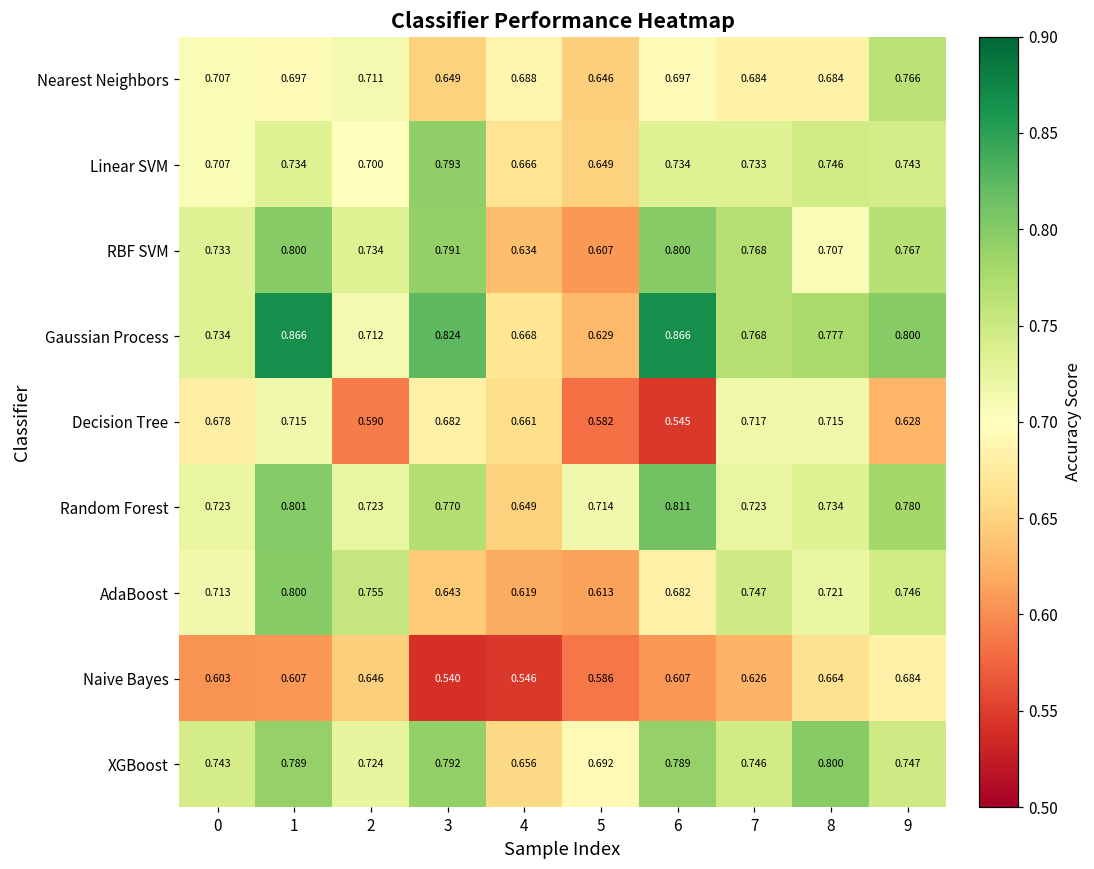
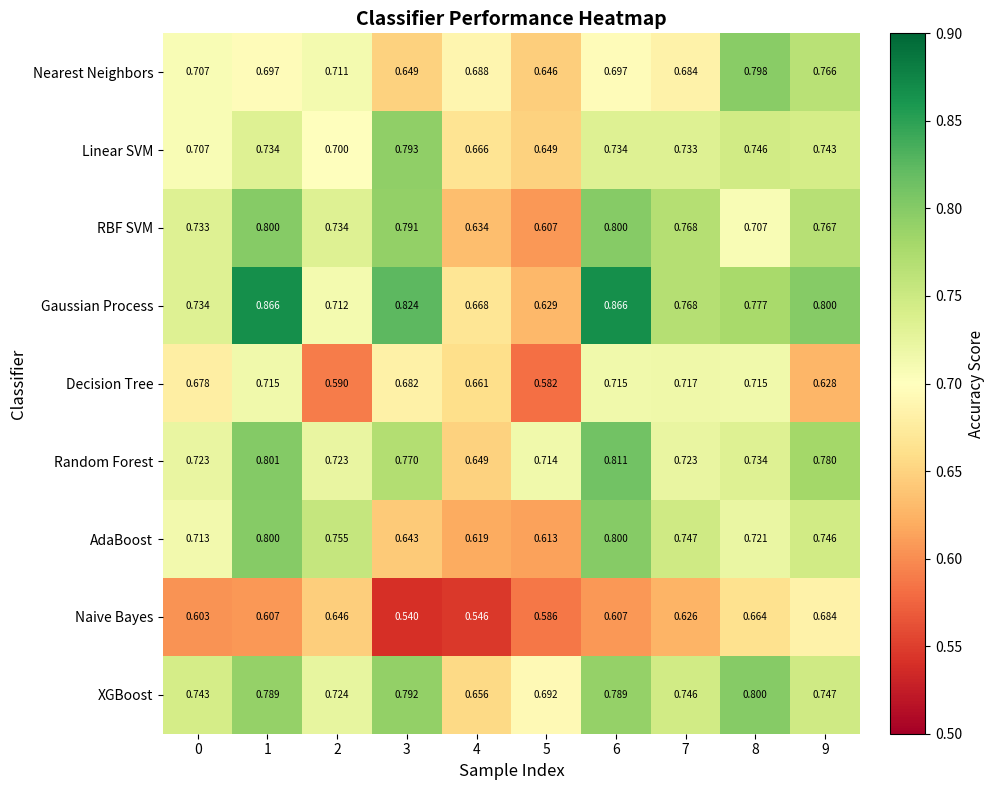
  {
    "Nearest Neighbors": {
      "0": 0.707,
      "1": 0.697,
      "2": 0.711,
      "3": 0.649,
      "4": 0.688,
      "5": 0.646,
      "6": 0.697,
      "7": 0.684,
-     "8": 0.684,
+     "8": 0.798,
      "9": 0.766
    },
    "Linear SVM": {
      "0": 0.707,
      "1": 0.734,
      "2": 0.700,
      "3": 0.793,
      "4": 0.666,
      "5": 0.649,
      "6": 0.734,
      "7": 0.733,
      "8": 0.746,
      "9": 0.743
    },
    "RBF SVM": {
      "0": 0.733,
      "1": 0.800,
      "2": 0.734,
      "3": 0.791,
      "4": 0.634,
      "5": 0.607,
      "6": 0.800,
      "7": 0.768,
      "8": 0.707,
      "9": 0.767
    },
    "Gaussian Process": {
      "0": 0.734,
      "1": 0.866,
      "2": 0.712,
      "3": 0.824,
      "4": 0.668,
      "5": 0.629,
      "6": 0.866,
      "7": 0.768,
      "8": 0.777,
      "9": 0.800
    },
    "Decision Tree": {
      "0": 0.678,
      "1": 0.715,
      "2": 0.590,
      "3": 0.682,
      "4": 0.661,
      "5": 0.582,
-     "6": 0.545,
+     "6": 0.715,
      "7": 0.717,
      "8": 0.715,
      "9": 0.628
    },
    "Random Forest": {
      "0": 0.723,
      "1": 0.801,
      "2": 0.723,
      "3": 0.770,
      "4": 0.649,
      "5": 0.714,
      "6": 0.811,
      "7": 0.723,
      "8": 0.734,
      "9": 0.780
    },
    "AdaBoost": {
      "0": 0.713,
      "1": 0.800,
      "2": 0.755,
      "3": 0.643,
      "4": 0.619,
      "5": 0.613,
-     "6": 0.682,
+     "6": 0.800,
      "7": 0.747,
      "8": 0.721,
      "9": 0.746
    },
    "Naive Bayes": {
      "0": 0.603,
      "1": 0.607,
      "2": 0.646,
      "3": 0.540,
      "4": 0.546,
      "5": 0.586,
      "6": 0.607,
      "7": 0.626,
      "8": 0.664,
      "9": 0.684
    },
    "XGBoost": {
      "0": 0.743,
      "1": 0.789,
      "2": 0.724,
      "3": 0.792,
      "4": 0.656,
      "5": 0.692,
      "6": 0.789,
      "7": 0.746,
      "8": 0.800,
      "9": 0.747
    }
  }
